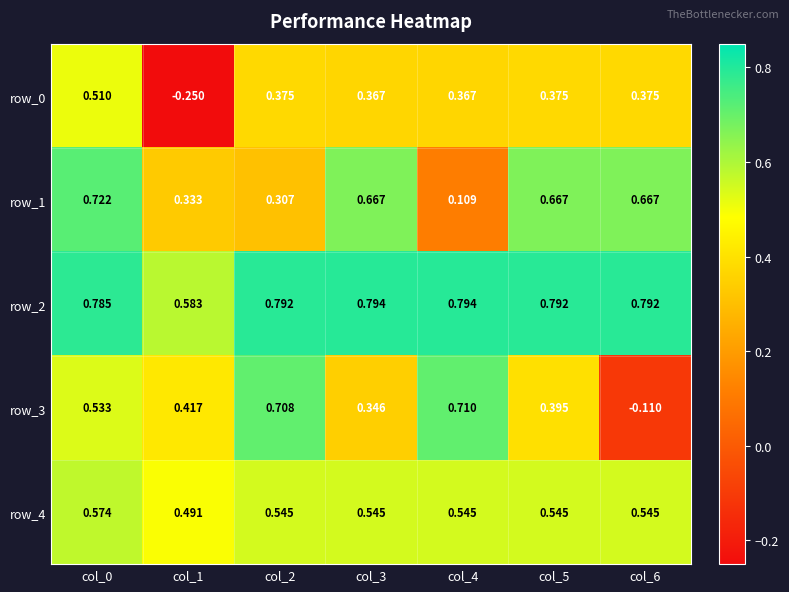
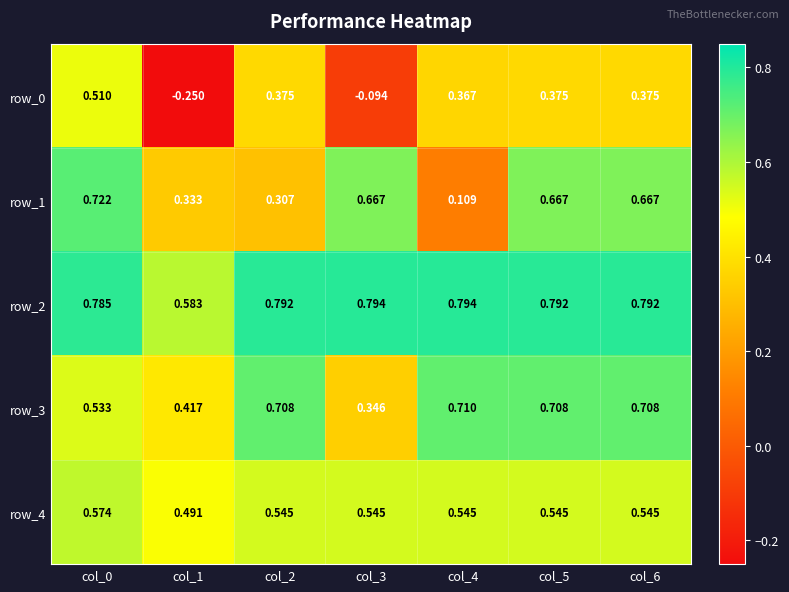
  {
    "row_0": {
      "col_0": 0.510,
      "col_1": -0.250,
      "col_2": 0.375,
-     "col_3": 0.367,
+     "col_3": -0.094,
      "col_4": 0.367,
      "col_5": 0.375,
      "col_6": 0.375
    },
    "row_1": {
      "col_0": 0.722,
      "col_1": 0.333,
      "col_2": 0.307,
      "col_3": 0.667,
      "col_4": 0.109,
      "col_5": 0.667,
      "col_6": 0.667
    },
    "row_2": {
      "col_0": 0.785,
      "col_1": 0.583,
      "col_2": 0.792,
      "col_3": 0.794,
      "col_4": 0.794,
      "col_5": 0.792,
      "col_6": 0.792
    },
    "row_3": {
      "col_0": 0.533,
      "col_1": 0.417,
      "col_2": 0.708,
      "col_3": 0.346,
      "col_4": 0.710,
-     "col_5": 0.395,
-     "col_6": -0.110
+     "col_5": 0.708,
+     "col_6": 0.708
    },
    "row_4": {
      "col_0": 0.574,
      "col_1": 0.491,
      "col_2": 0.545,
      "col_3": 0.545,
      "col_4": 0.545,
      "col_5": 0.545,
      "col_6": 0.545
    }
  }
